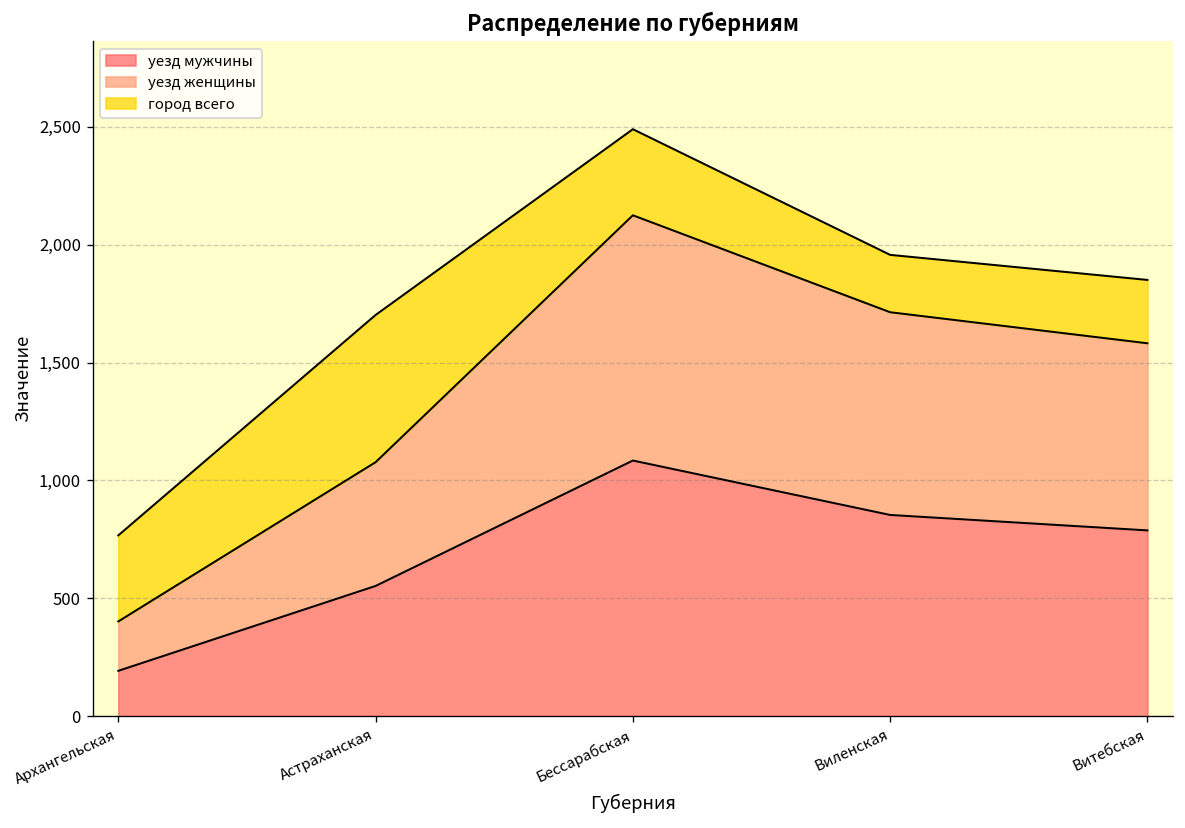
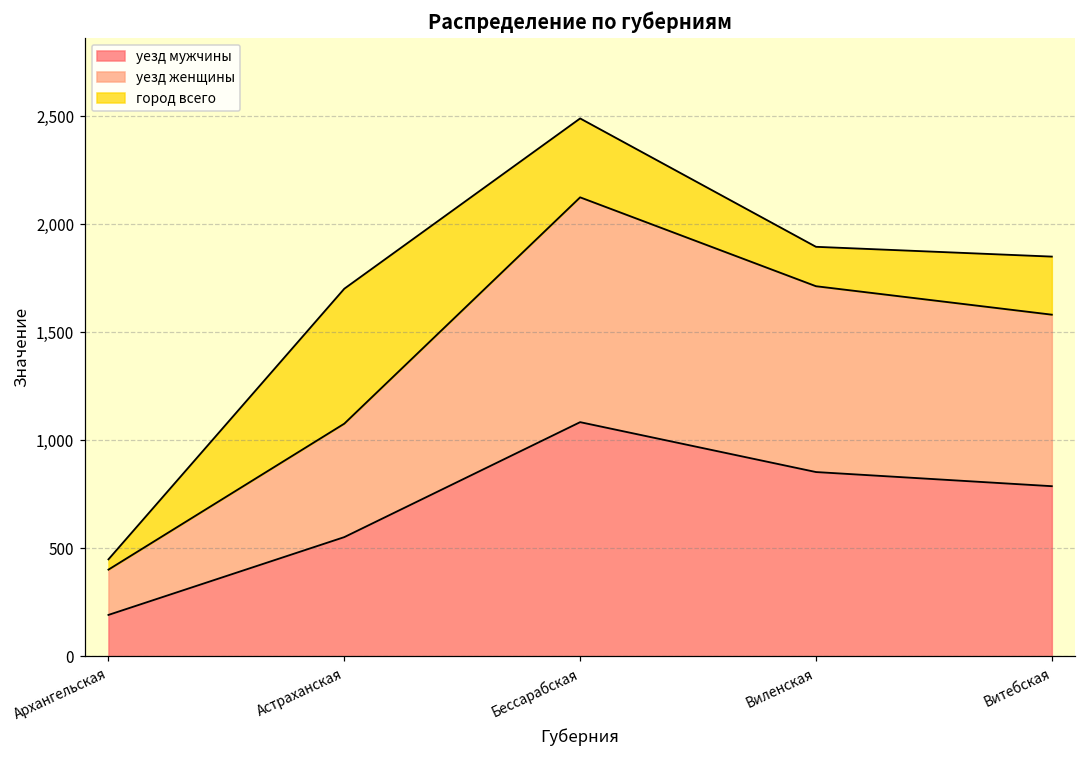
  {
    "город всего": {
-     "Архангельская": 370,
+     "Архангельская": 50,
      "Астраханская": 620,
      "Бессарабская": 370,
-     "Виленская": 240,
+     "Виленская": 180,
      "Витебская": 270
    }
  }
